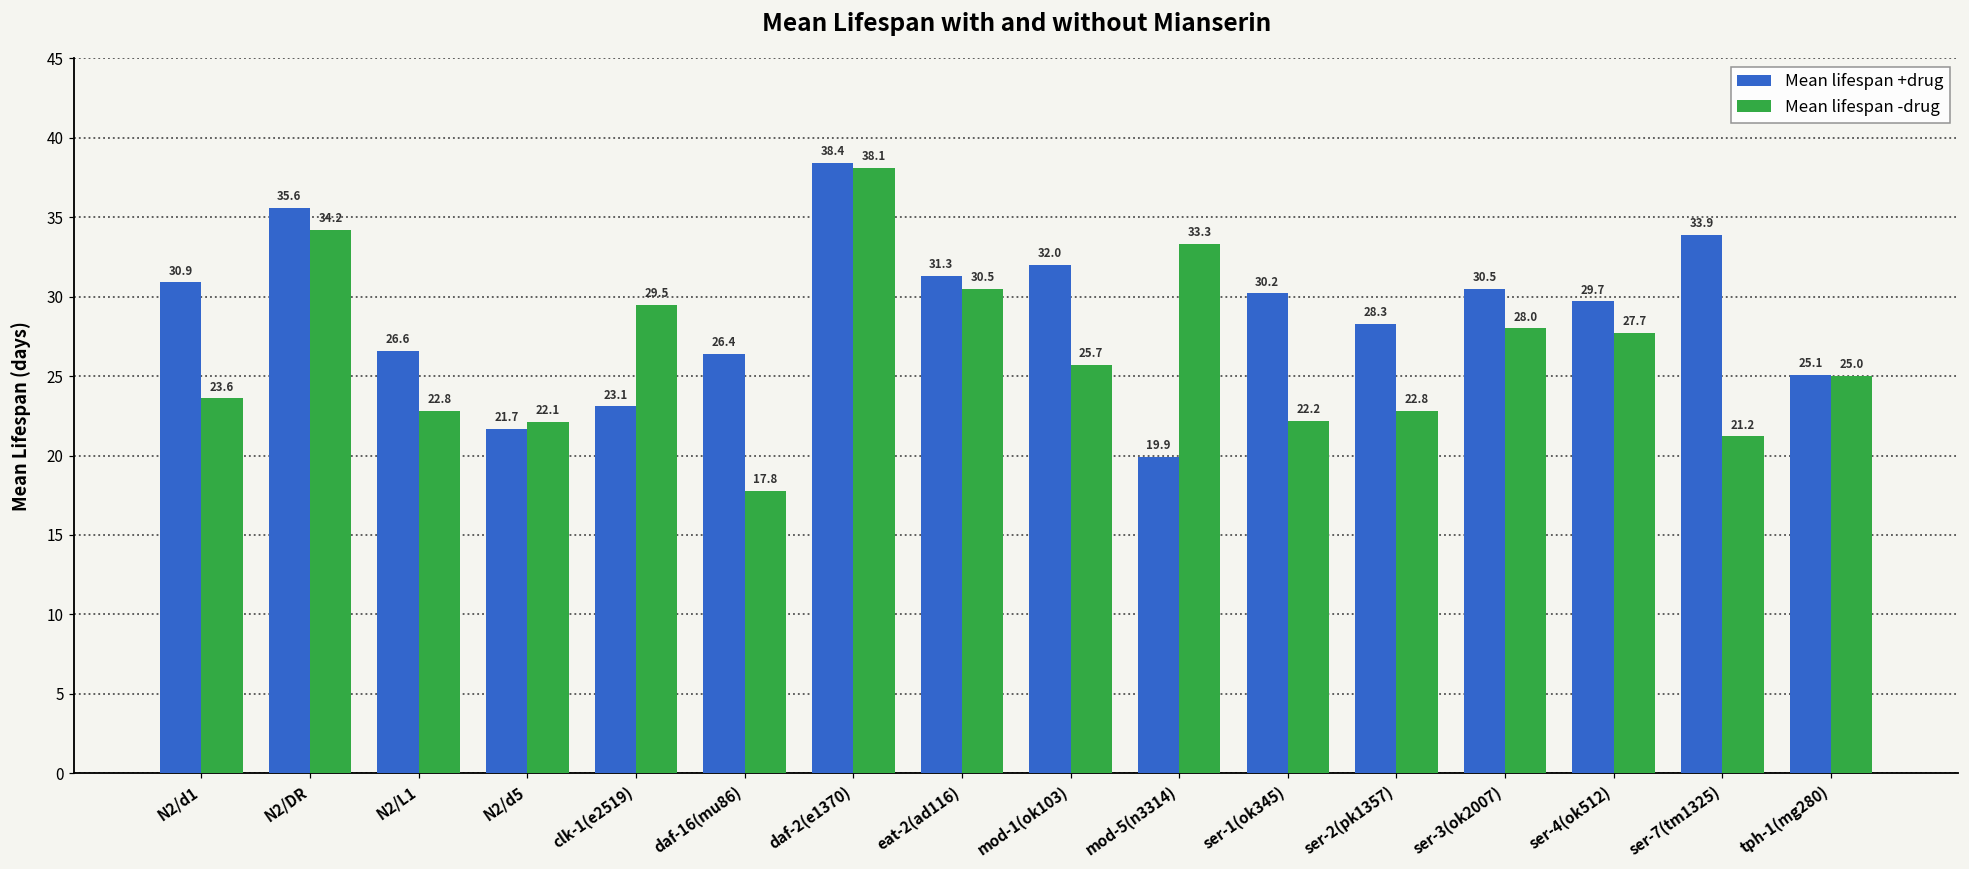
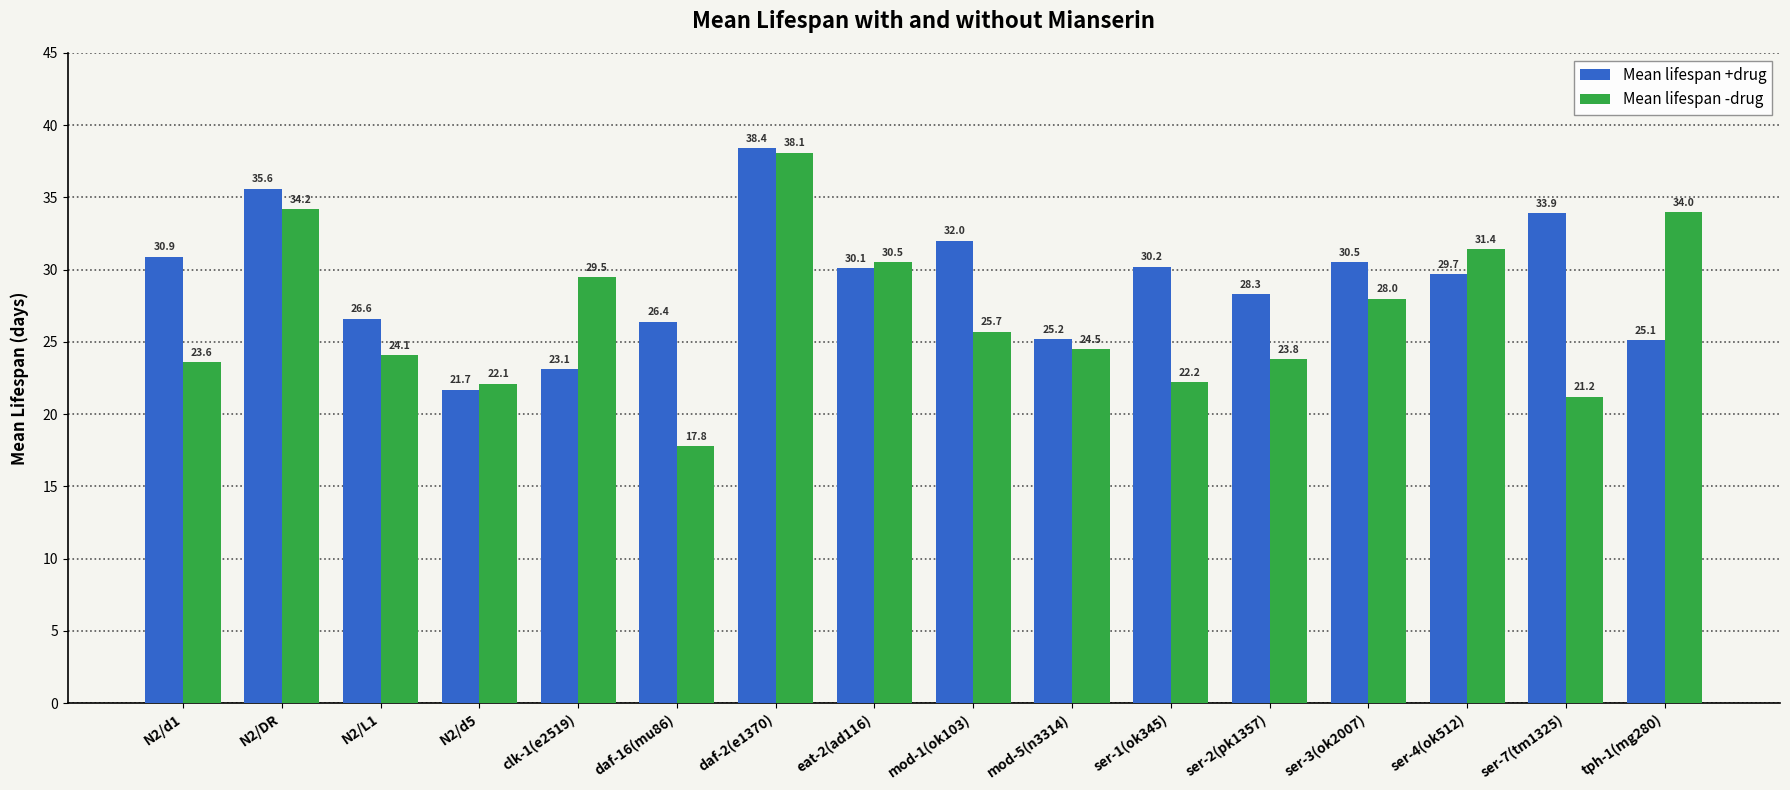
  {
    "Mean lifespan +drug": {
      "N2/d1": 30.9,
      "N2/DR": 35.6,
      "N2/L1": 26.6,
      "N2/d5": 21.7,
      "clk-1(e2519)": 23.1,
      "daf-16(mu86)": 26.4,
      "daf-2(e1370)": 38.4,
-     "eat-2(ad116)": 31.3,
+     "eat-2(ad116)": 30.1,
      "mod-1(ok103)": 32.0,
-     "mod-5(n3314)": 19.9,
+     "mod-5(n3314)": 25.2,
      "ser-1(ok345)": 30.2,
      "ser-2(pk1357)": 28.3,
      "ser-3(ok2007)": 30.5,
      "ser-4(ok512)": 29.7,
      "ser-7(tm1325)": 33.9,
      "tph-1(mg280)": 25.1
    },
    "Mean lifespan -drug": {
      "N2/d1": 23.6,
      "N2/DR": 34.2,
-     "N2/L1": 22.8,
+     "N2/L1": 24.1,
      "N2/d5": 22.1,
      "clk-1(e2519)": 29.5,
      "daf-16(mu86)": 17.8,
      "daf-2(e1370)": 38.1,
      "eat-2(ad116)": 30.5,
      "mod-1(ok103)": 25.7,
-     "mod-5(n3314)": 33.3,
+     "mod-5(n3314)": 24.5,
      "ser-1(ok345)": 22.2,
-     "ser-2(pk1357)": 22.8,
+     "ser-2(pk1357)": 23.8,
      "ser-3(ok2007)": 28.0,
-     "ser-4(ok512)": 27.7,
+     "ser-4(ok512)": 31.4,
      "ser-7(tm1325)": 21.2,
-     "tph-1(mg280)": 25.0
+     "tph-1(mg280)": 34.0
    }
  }
